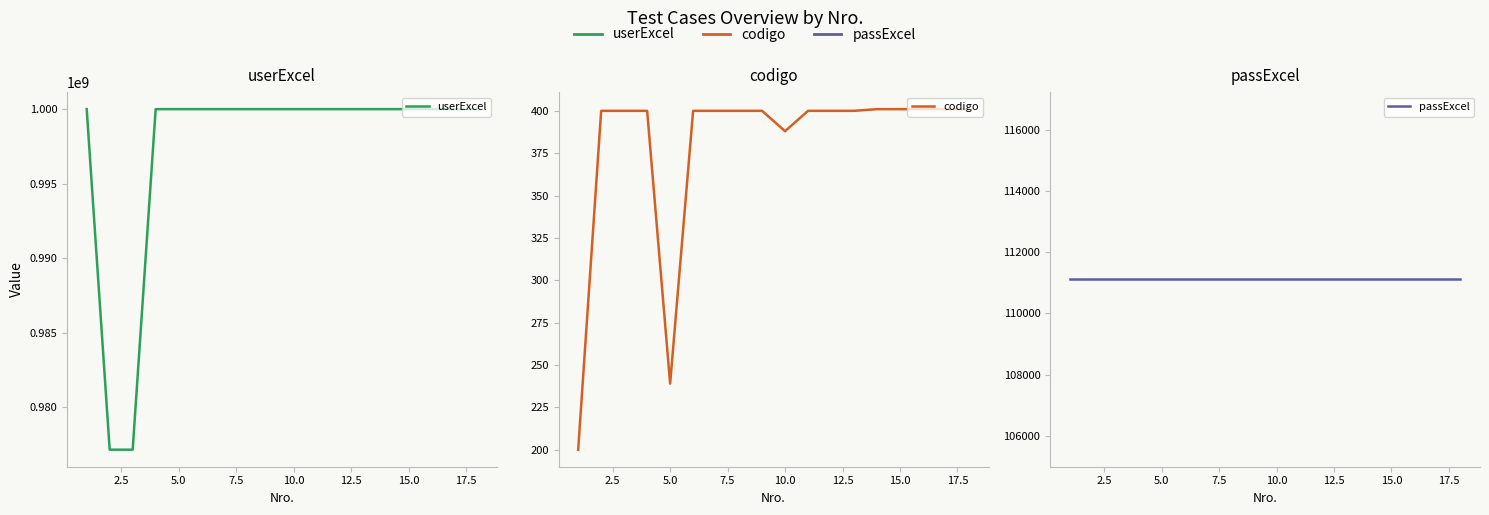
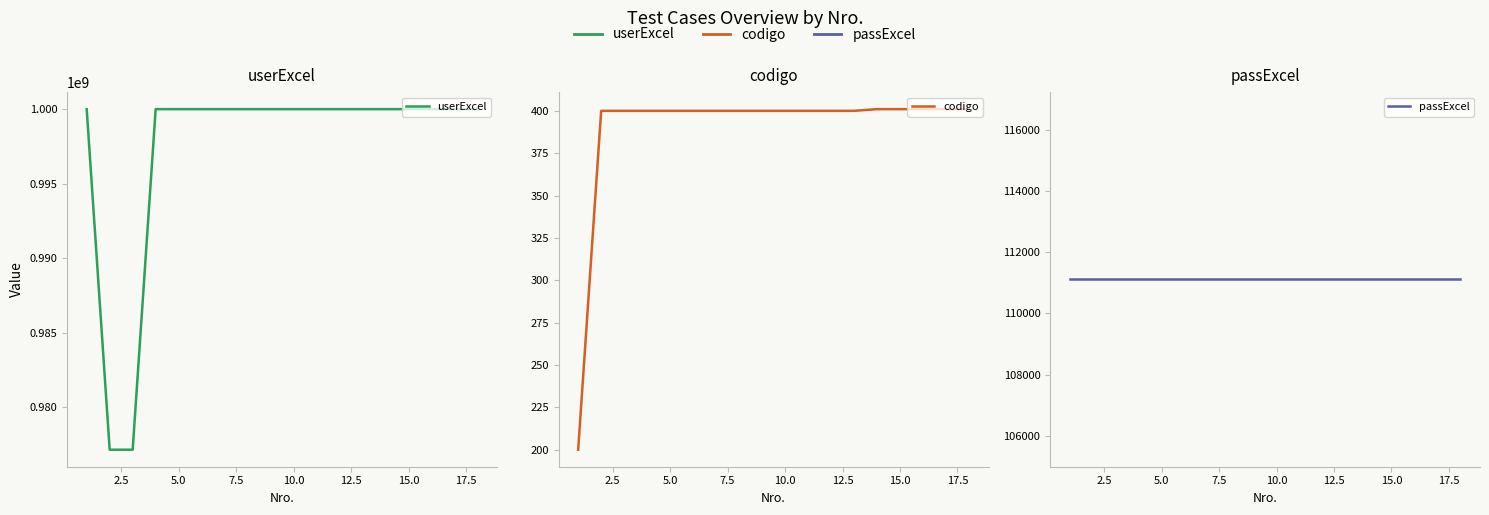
  {
    "userExcel": {
      "5.0": 1000000000,
      "10.0": 1000000000
    },
    "codigo": {
-     "5.0": 239,
-     "10.0": 388,
+     "5.0": 400,
+     "10.0": 400,
      "15.0": 401
    },
    "passExcel": {
      "5.0": 111100,
      "10.0": 111100,
      "15.0": 111100
    }
  }
